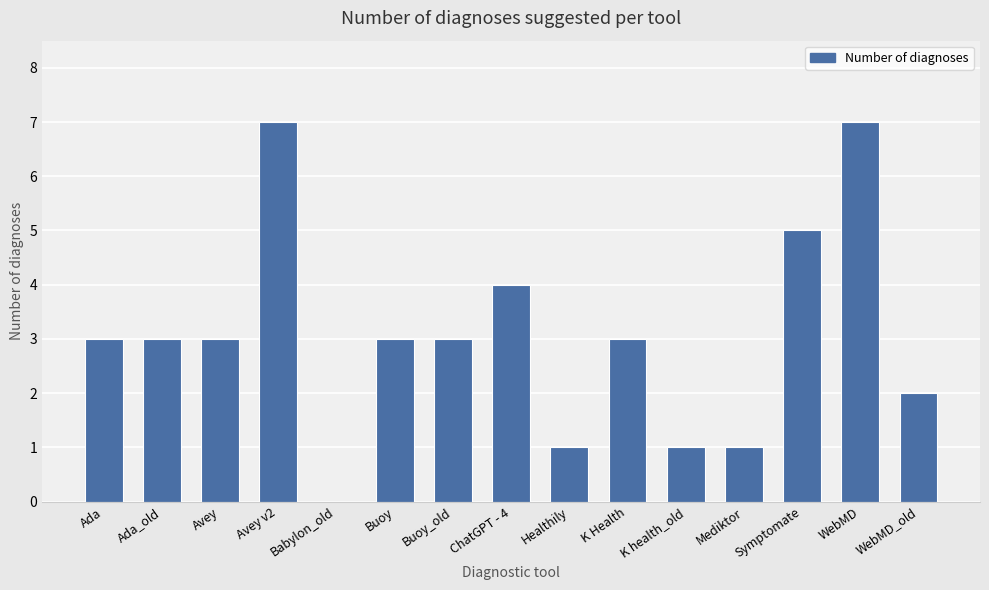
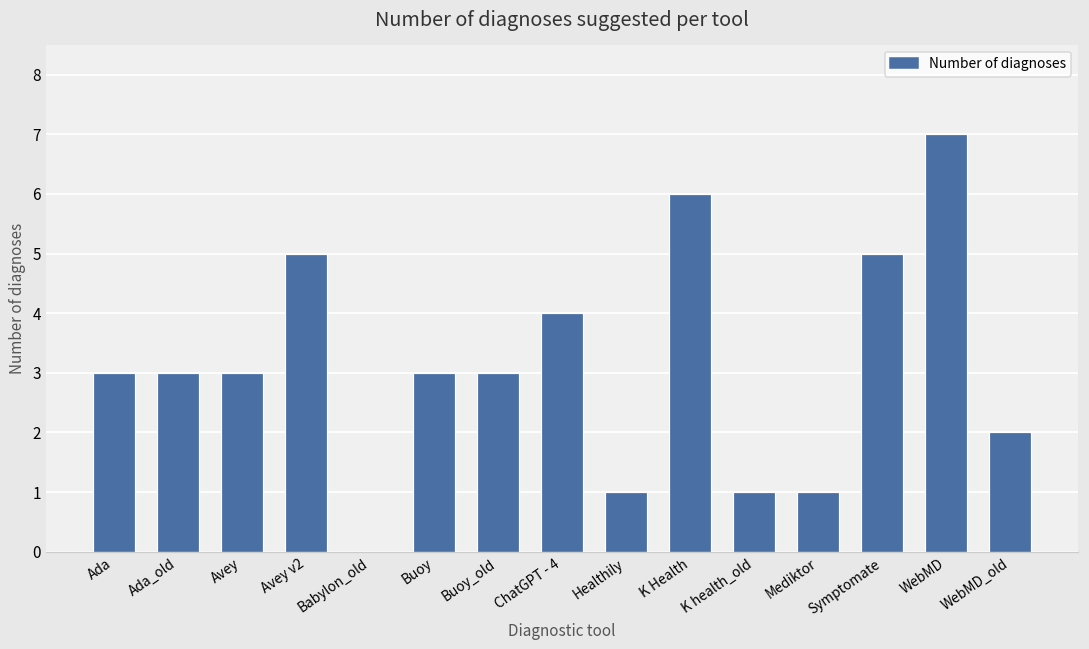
  {
    "Ada": 3,
    "Ada_old": 3,
    "Avey": 3,
-   "Avey v2": 7,
+   "Avey v2": 5,
    "Babylon_old": 0,
    "Buoy": 3,
    "Buoy_old": 3,
    "ChatGPT - 4": 4,
    "Healthily": 1,
-   "K Health": 3,
+   "K Health": 6,
    "K health_old": 1,
    "Mediktor": 1,
    "Symptomate": 5,
    "WebMD": 7,
    "WebMD_old": 2
  }
